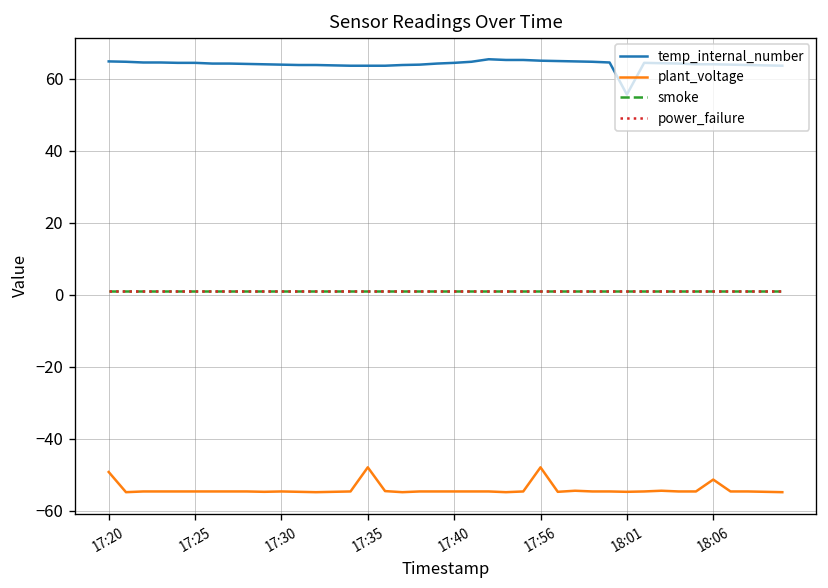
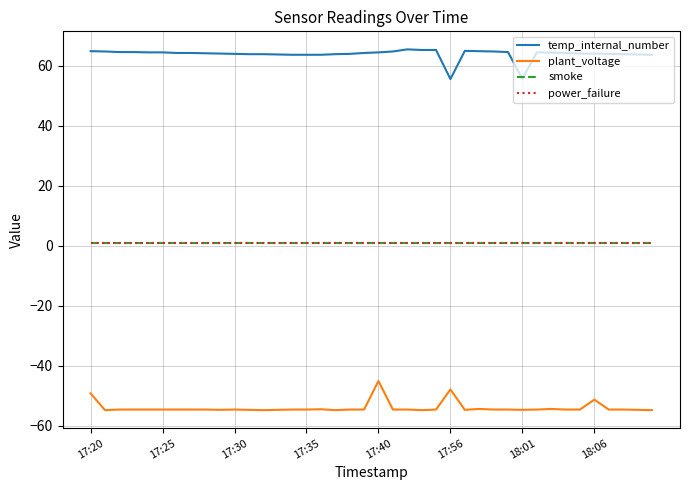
  {
    "temp_internal_number": {
      "17:20": 65,
      "17:25": 64,
      "17:30": 64,
      "17:35": 64,
      "17:40": 64,
-     "17:56": 65
+     "17:56": 56
    },
    "plant_voltage": {
      "17:20": -49,
      "17:25": -55,
      "17:30": -55,
-     "17:35": -48,
-     "17:40": -55,
+     "17:35": -55,
+     "17:40": -45,
      "17:56": -48,
      "18:01": -55,
      "18:06": -51
    },
    "power_failure": {
      "17:20": 1,
      "17:25": 1,
      "17:30": 1,
      "17:35": 1,
      "17:40": 1,
      "17:56": 1,
      "18:01": 1,
      "18:06": 1
    }
  }
